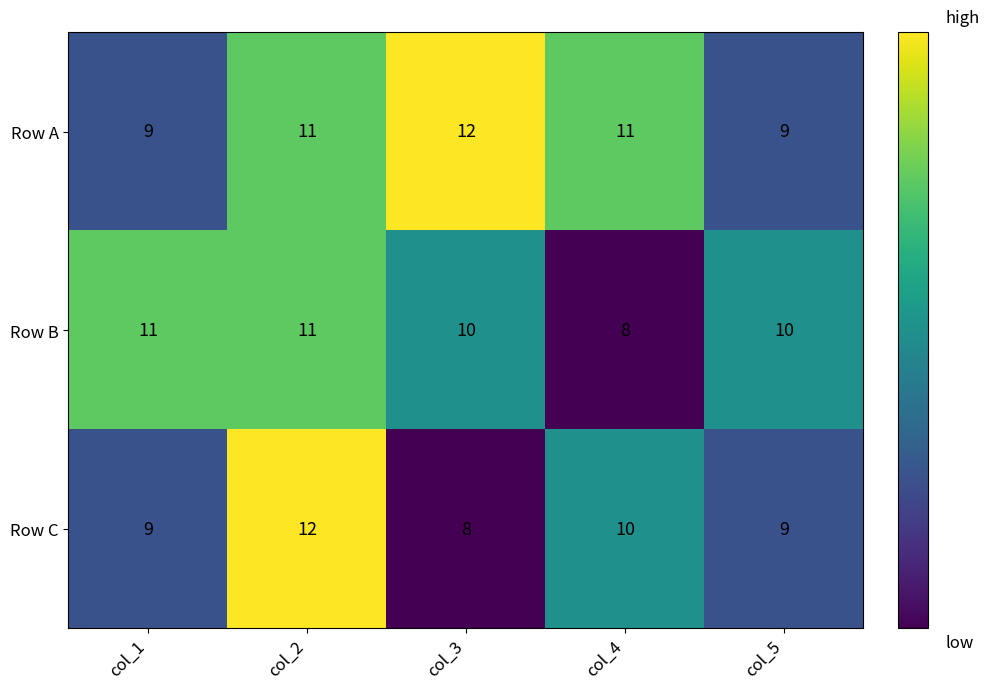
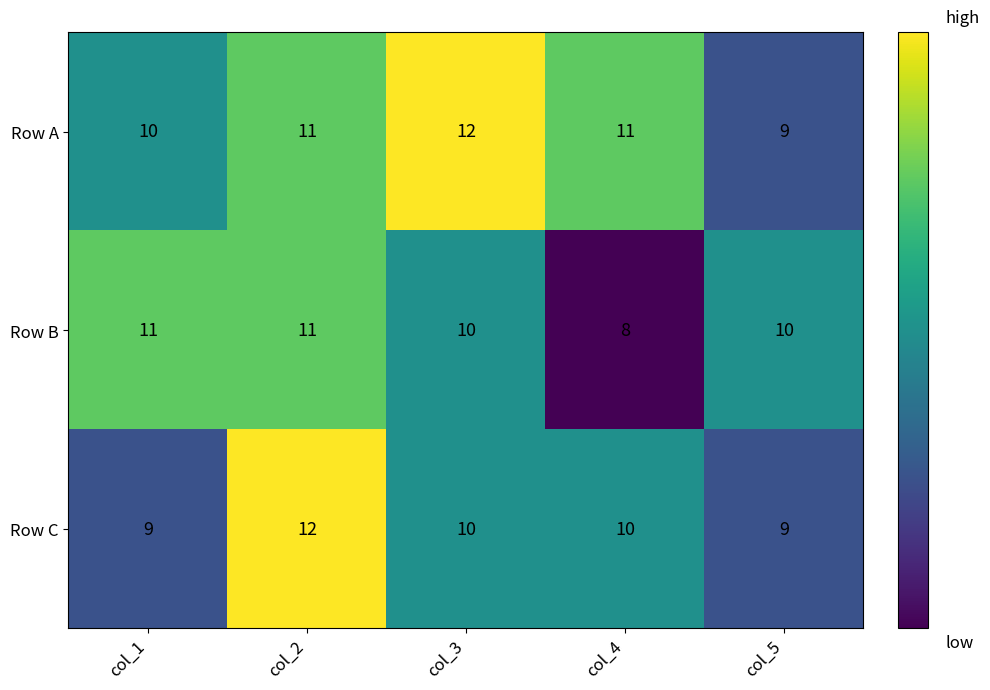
  {
    "Row A": {
-     "col_1": 9,
+     "col_1": 10,
      "col_2": 11,
      "col_3": 12,
      "col_4": 11,
      "col_5": 9
    },
    "Row B": {
      "col_1": 11,
      "col_2": 11,
      "col_3": 10,
      "col_4": 8,
      "col_5": 10
    },
    "Row C": {
      "col_1": 9,
      "col_2": 12,
-     "col_3": 8,
+     "col_3": 10,
      "col_4": 10,
      "col_5": 9
    }
  }
